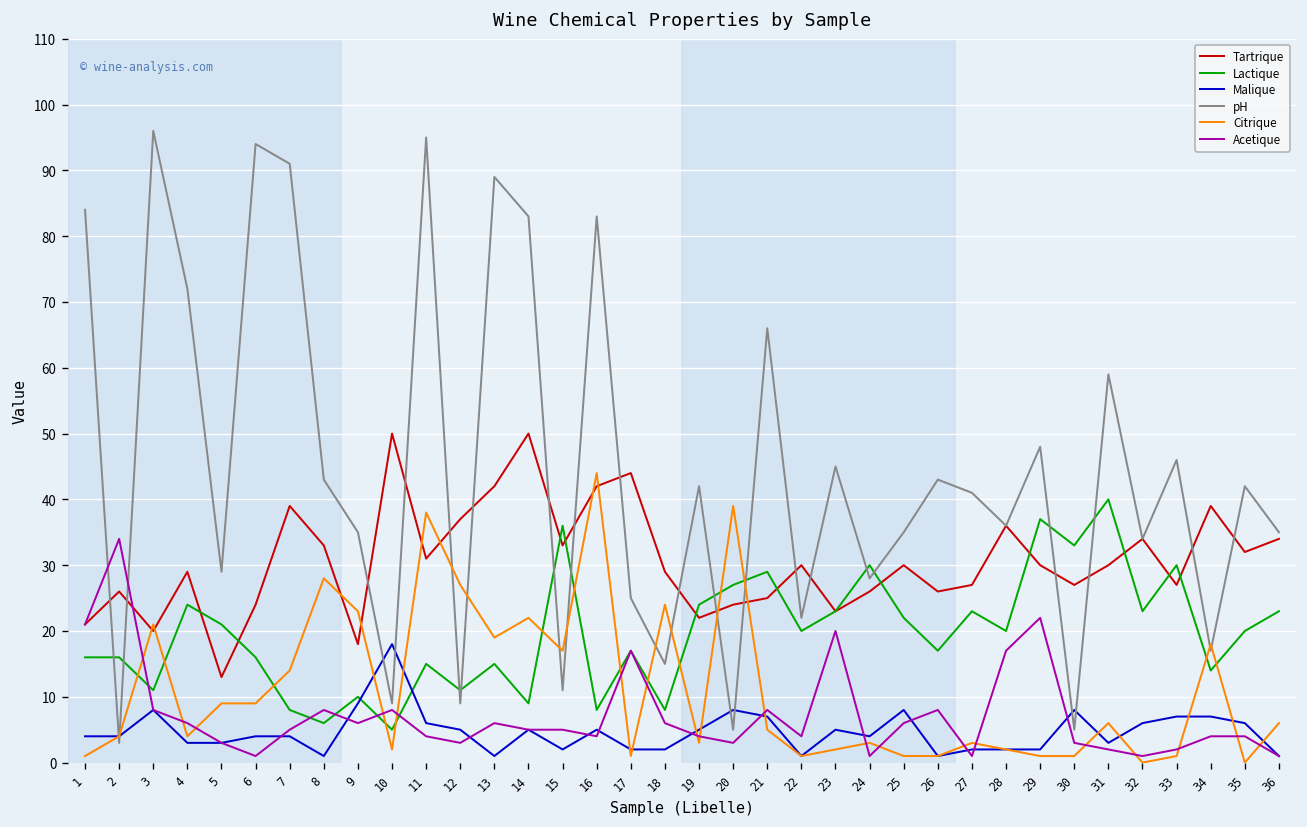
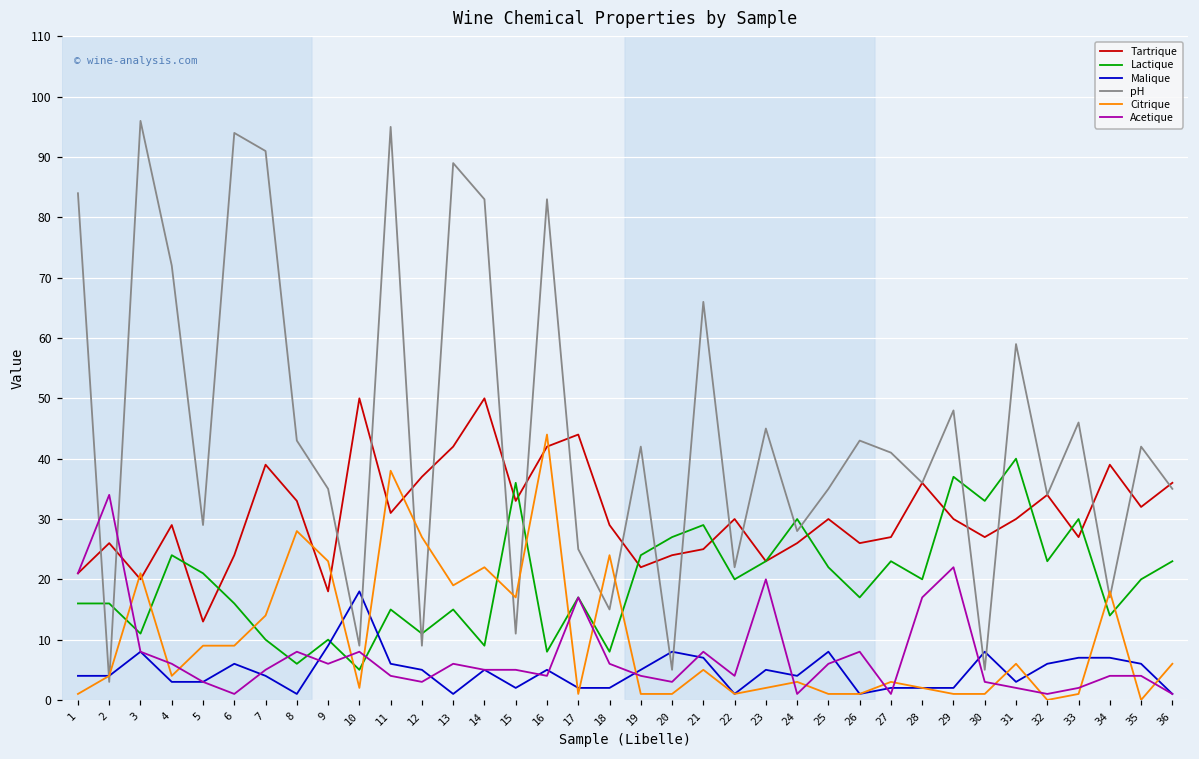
  {
    "Tartrique": {
      "2": 26,
      "3": 20,
      "4": 29,
      "5": 13,
      "6": 24,
      "7": 39,
      "8": 33,
      "9": 18,
      "10": 50,
      "11": 31,
      "12": 37,
      "13": 42,
      "14": 50,
      "15": 33,
      "16": 42,
      "17": 44,
      "18": 29,
      "19": 22,
      "20": 24,
      "21": 25,
      "22": 30,
      "24": 26,
      "25": 30,
      "26": 26,
      "27": 27,
      "29": 30,
      "30": 27,
      "31": 30,
      "33": 27,
      "34": 39,
      "35": 32,
-     "36": 34
+     "36": 36
    },
    "Lactique": {
      "1": 16,
      "2": 16,
      "3": 11,
      "4": 24,
      "5": 21,
      "6": 16,
-     "7": 8,
+     "7": 10,
      "8": 6,
      "9": 10,
      "10": 5,
      "11": 15,
      "12": 11,
      "13": 15,
      "14": 9,
      "15": 36,
      "16": 8,
      "18": 8,
      "19": 24,
      "20": 27,
      "21": 29,
      "22": 20,
      "24": 30,
      "25": 22,
      "26": 17,
      "27": 23,
      "28": 20,
      "29": 37,
      "30": 33,
      "31": 40,
      "32": 23,
      "33": 30,
      "34": 14,
      "35": 20,
      "36": 23
    },
    "Malique": {
      "1": 4,
      "4": 3,
-     "6": 4,
+     "6": 6,
      "7": 4,
      "8": 1,
      "9": 9,
      "10": 18,
      "11": 6,
      "12": 5,
      "13": 1,
      "15": 2,
      "16": 5,
      "17": 2,
      "18": 2,
      "19": 5,
      "20": 8,
      "21": 7,
      "23": 5,
      "24": 4,
      "25": 8,
      "27": 2,
      "29": 2,
      "30": 8,
      "31": 3,
      "32": 6,
      "33": 7,
      "34": 7,
      "35": 6
    },
    "pH": {
      "1": 84,
      "2": 3,
      "3": 96,
      "4": 72,
      "5": 29,
      "6": 94,
      "7": 91,
      "8": 43,
      "9": 35,
      "10": 9,
      "11": 95,
      "12": 9,
      "13": 89,
      "14": 83,
      "15": 11,
      "16": 83,
      "17": 25,
      "18": 15,
      "19": 42,
      "20": 5,
      "21": 66,
      "22": 22,
      "23": 45,
      "24": 28,
      "25": 35,
      "26": 43,
      "27": 41,
      "29": 48,
      "30": 5,
      "31": 59,
      "33": 46,
      "34": 17,
      "35": 42,
      "36": 35
    },
    "Citrique": {
      "1": 1,
      "3": 21,
      "4": 4,
      "5": 9,
      "6": 9,
      "7": 14,
      "8": 28,
      "9": 23,
      "10": 2,
      "11": 38,
      "12": 27,
      "13": 19,
      "14": 22,
      "15": 17,
      "16": 44,
      "17": 1,
      "18": 24,
-     "19": 3,
-     "20": 39,
+     "19": 1,
+     "20": 1,
      "21": 5,
      "23": 2,
      "24": 3,
      "25": 1,
      "27": 3,
      "29": 1,
      "30": 1,
      "31": 6,
      "32": 0,
      "33": 1,
      "34": 18,
      "35": 0,
      "36": 6
    },
    "Acetique": {
      "2": 34,
      "4": 6,
      "6": 1,
      "7": 5,
      "8": 8,
      "9": 6,
      "10": 8,
      "11": 4,
      "12": 3,
      "13": 6,
      "15": 5,
      "16": 4,
      "18": 6,
      "19": 4,
      "20": 3,
      "21": 8,
      "22": 4,
      "23": 20,
      "24": 1,
      "25": 6,
      "26": 8,
      "27": 1,
      "28": 17,
      "29": 22,
      "30": 3,
      "31": 2,
      "32": 1,
      "33": 2,
      "34": 4,
      "35": 4
    }
  }
